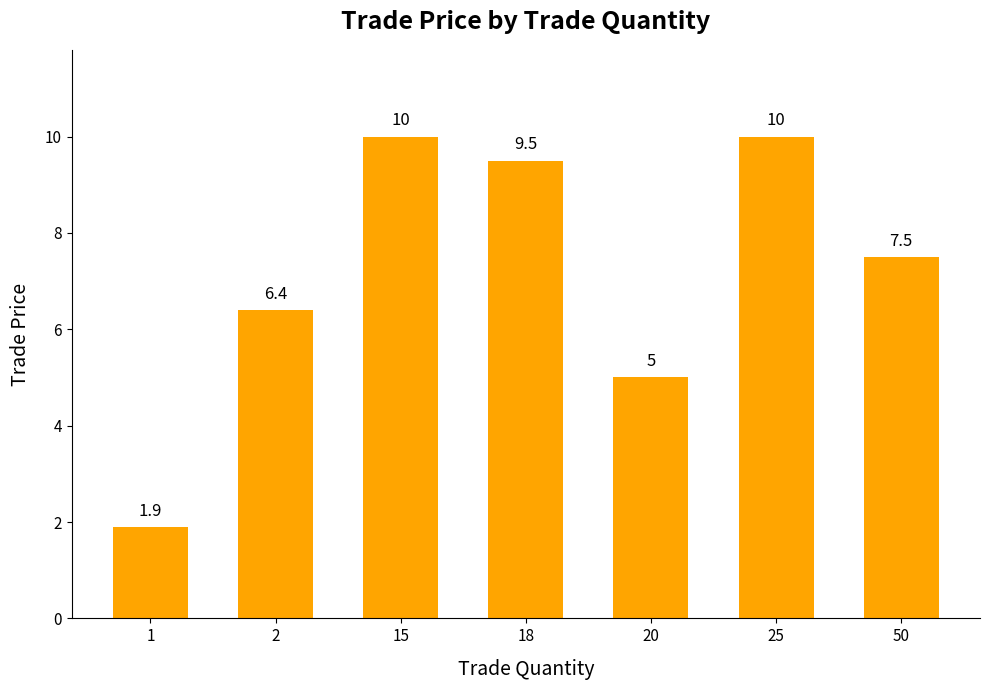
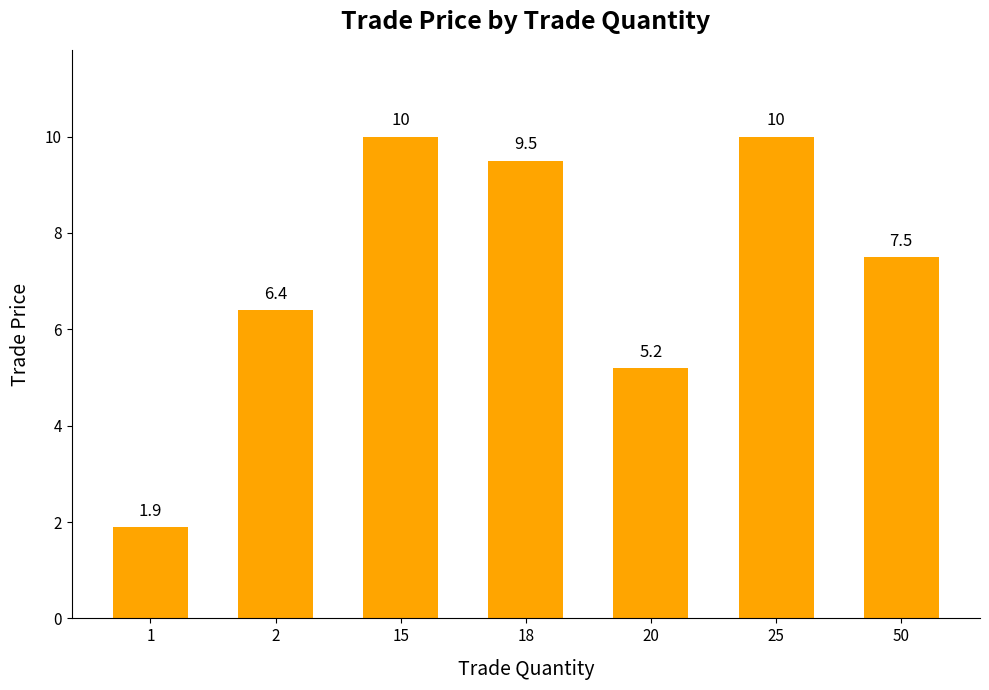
  {
    "1": 1.9,
    "2": 6.4,
    "15": 10,
    "18": 9.5,
-   "20": 5,
+   "20": 5.2,
    "25": 10,
    "50": 7.5
  }
